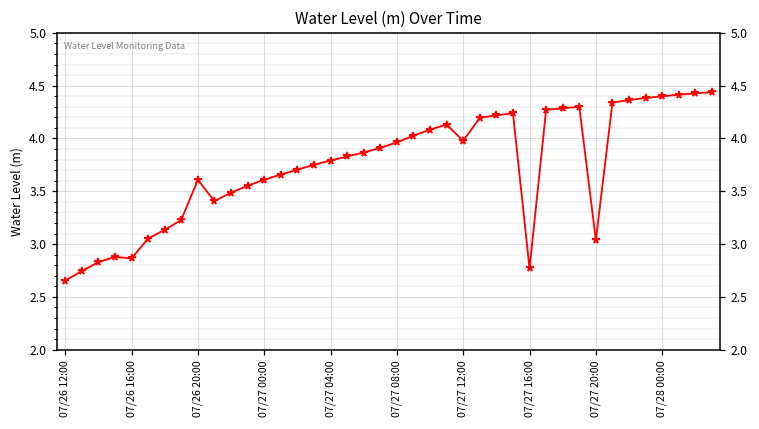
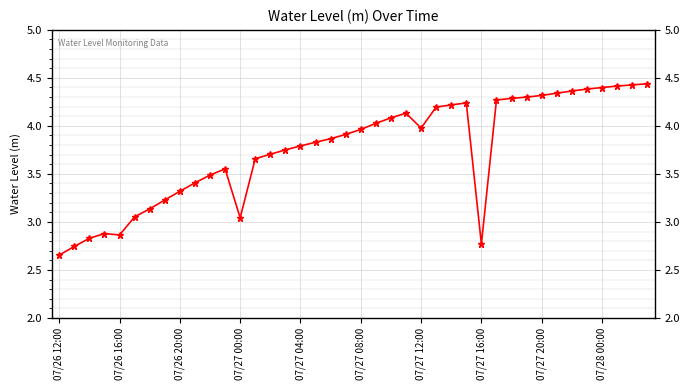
  {
    "07/26 12:00": 2.7,
    "07/26 16:00": 2.9,
-   "07/26 20:00": 3.6,
-   "07/27 00:00": 3.6,
+   "07/26 20:00": 3.3,
+   "07/27 00:00": 3.0,
    "07/27 04:00": 3.8,
    "07/27 08:00": 4.0,
    "07/27 12:00": 4.0,
    "07/27 16:00": 2.8,
-   "07/27 20:00": 3.0,
+   "07/27 20:00": 4.3,
    "07/28 00:00": 4.4
  }
